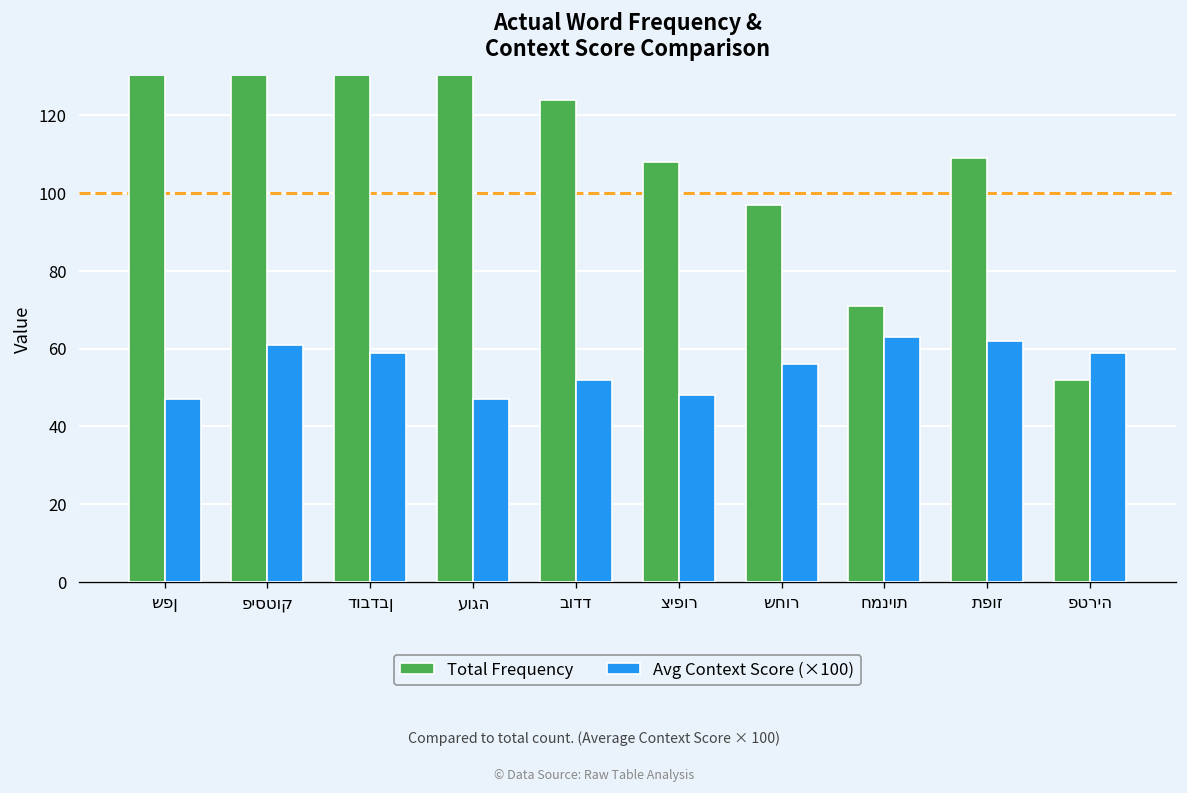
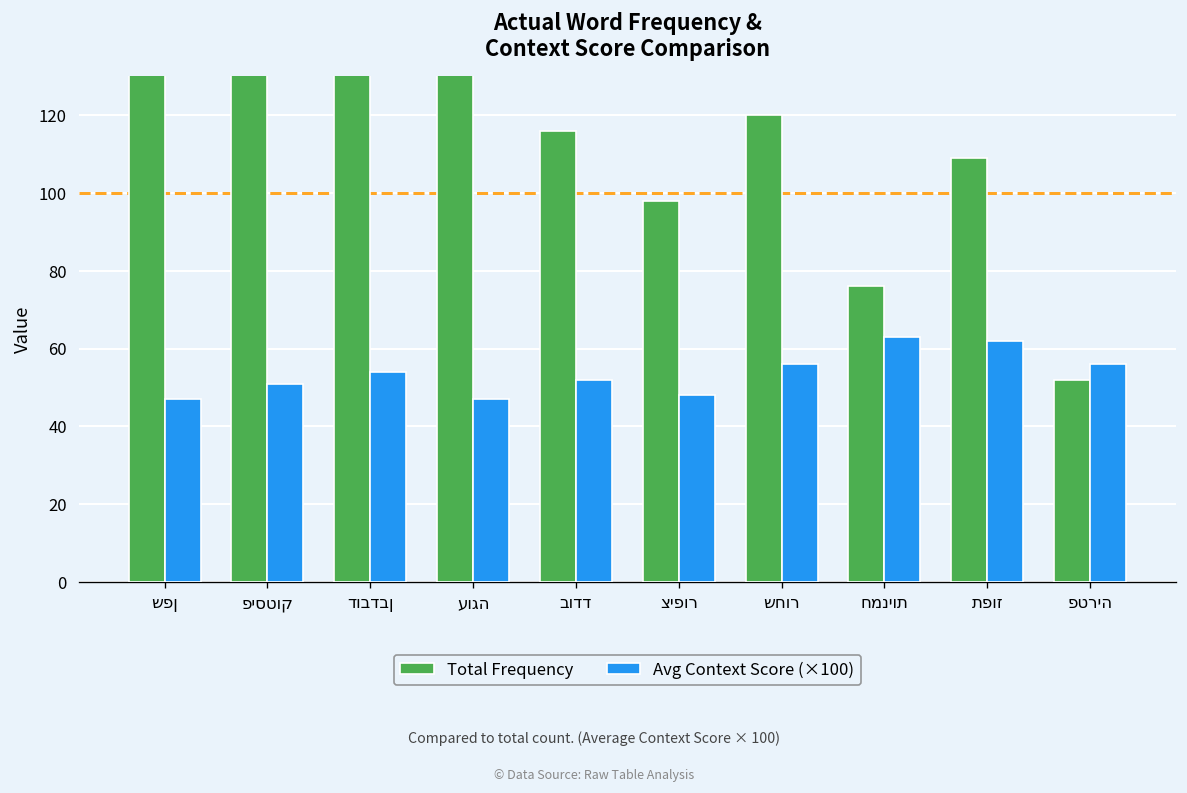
  {
    "Total Frequency": {
-     "בודד": 124,
-     "ציפור": 108,
-     "שחור": 97,
-     "חמניות": 71,
+     "בודד": 116,
+     "ציפור": 98,
+     "שחור": 120,
+     "חמניות": 76,
      "תפוז": 109,
      "פטריה": 52
    },
    "Avg Context Score (×100)": {
      "שפן": 47,
-     "פיסטוק": 61,
-     "דובדבן": 59,
+     "פיסטוק": 51,
+     "דובדבן": 54,
      "עוגה": 47,
      "בודד": 52,
      "ציפור": 48,
      "שחור": 56,
      "חמניות": 63,
      "תפוז": 62,
-     "פטריה": 59
+     "פטריה": 56
    }
  }
